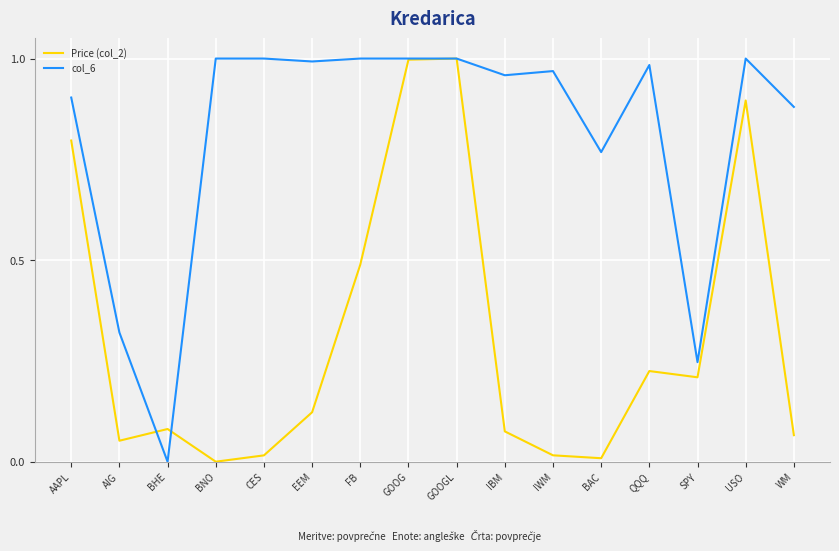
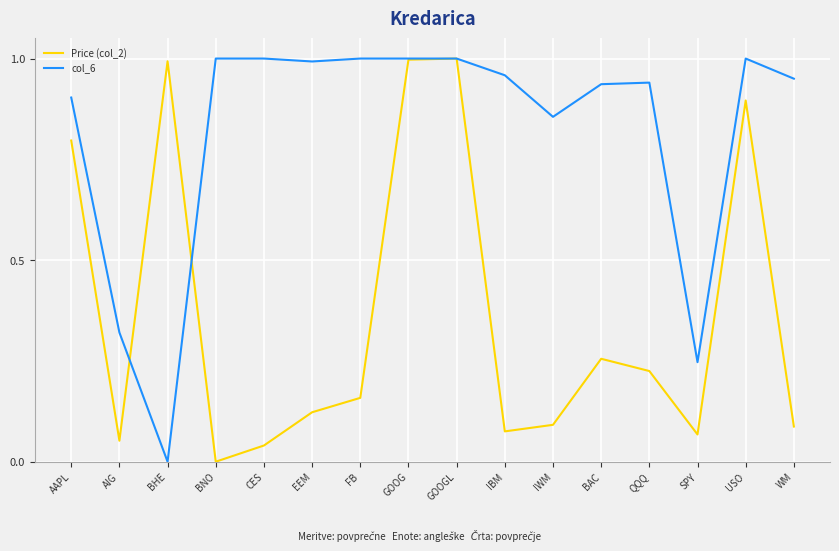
  {
    "Price (col_2)": {
      "AAPL": 0.80,
      "AIG": 0.05,
-     "BHE": 0.08,
+     "BHE": 0.99,
      "BNO": 0.00,
-     "CES": 0.02,
+     "CES": 0.04,
      "EEM": 0.12,
-     "FB": 0.49,
+     "FB": 0.16,
      "IBM": 0.08,
-     "IWM": 0.02,
-     "BAC": 0.01,
+     "IWM": 0.09,
+     "BAC": 0.26,
      "QQQ": 0.22,
-     "SPY": 0.21,
+     "SPY": 0.07,
      "USO": 0.90,
-     "WM": 0.07
+     "WM": 0.09
    },
    "col_6": {
      "AAPL": 0.90,
      "AIG": 0.32,
      "BHE": 0.00,
      "BNO": 1.00,
      "CES": 1.00,
      "EEM": 0.99,
      "FB": 1.00,
      "IBM": 0.96,
-     "IWM": 0.97,
-     "BAC": 0.77,
-     "QQQ": 0.98,
+     "IWM": 0.86,
+     "BAC": 0.94,
+     "QQQ": 0.94,
      "SPY": 0.25,
      "USO": 1.00,
-     "WM": 0.88
+     "WM": 0.95
    }
  }
